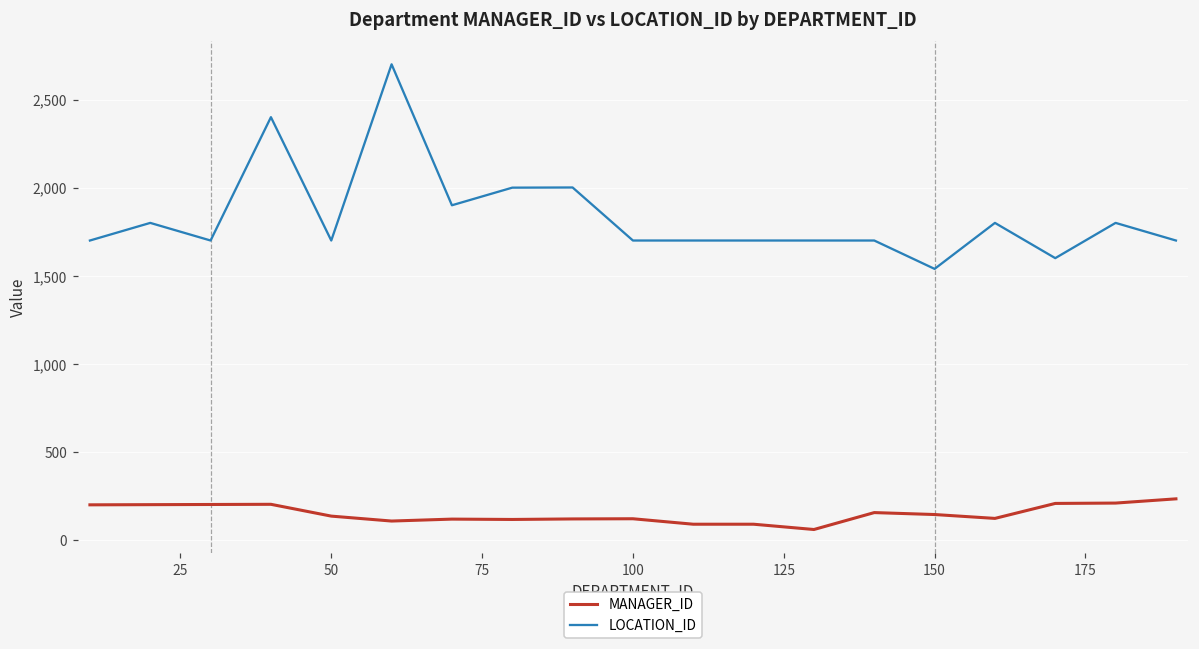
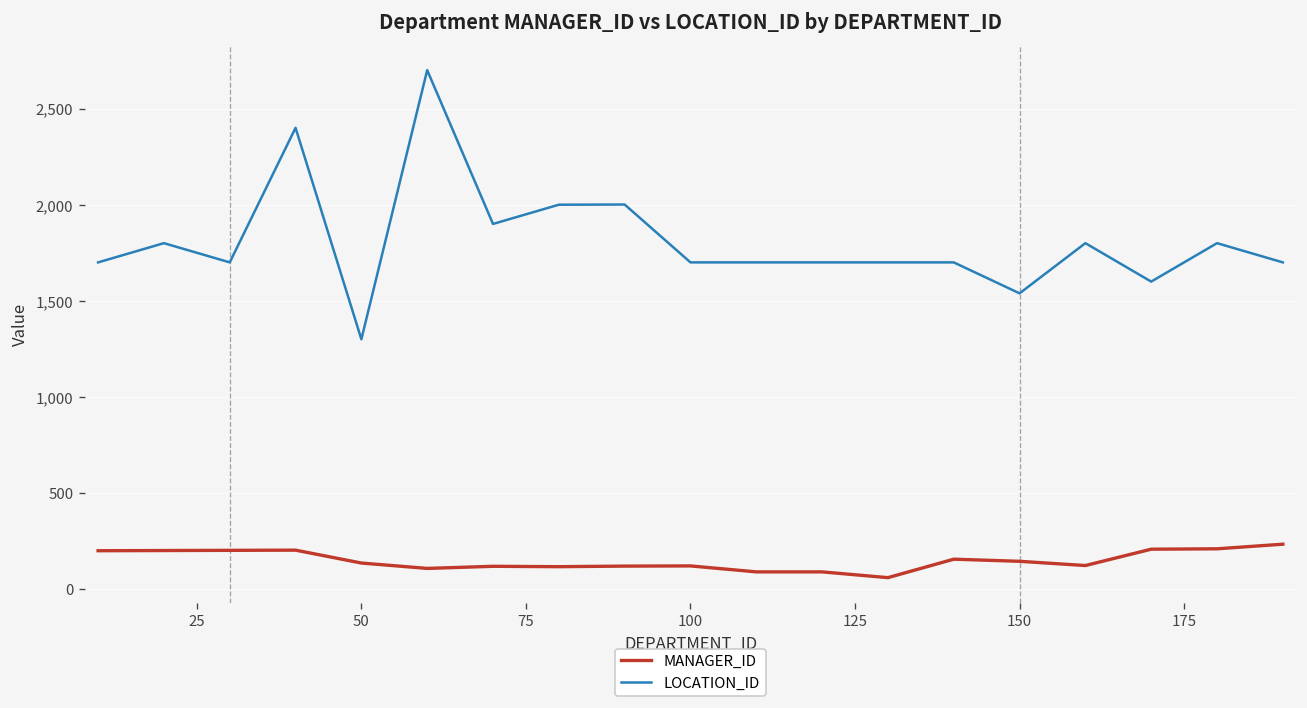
  {
    "MANAGER_ID": {
      "50": "140",
      "100": "120",
      "150": "150"
    },
    "LOCATION_ID": {
-     "50": "1,700",
+     "50": "1,300",
      "100": "1,700",
      "150": "1,540"
    }
  }
